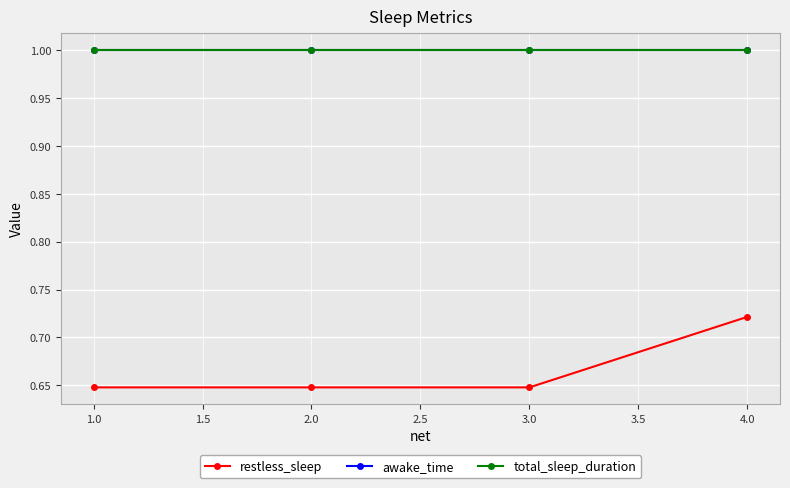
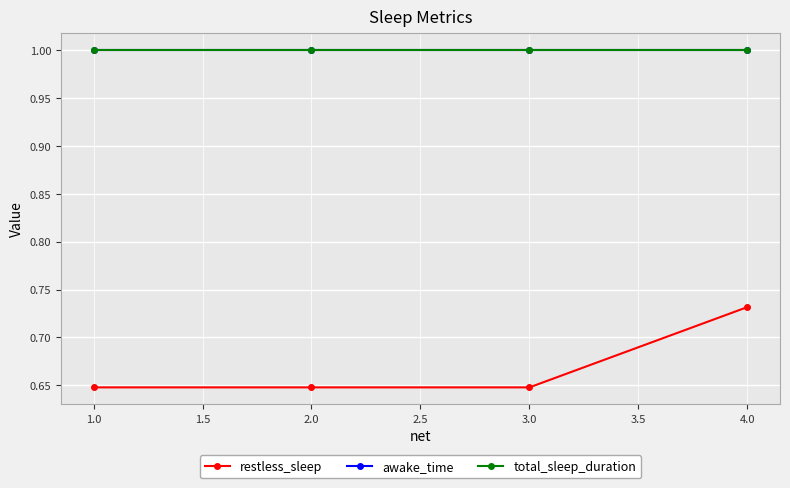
  {
    "restless_sleep": {
      "1.0": 0.65,
      "2.0": 0.65,
      "3.0": 0.65,
-     "4.0": 0.72
+     "4.0": 0.73
    },
    "total_sleep_duration": {
      "1.0": 1.00,
      "2.0": 1.00,
      "3.0": 1.00,
      "4.0": 1.00
    }
  }
